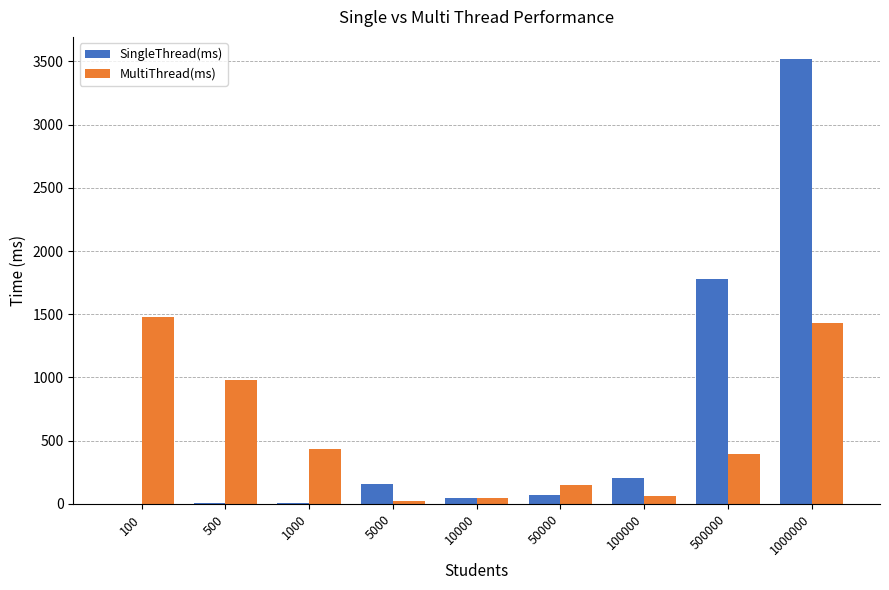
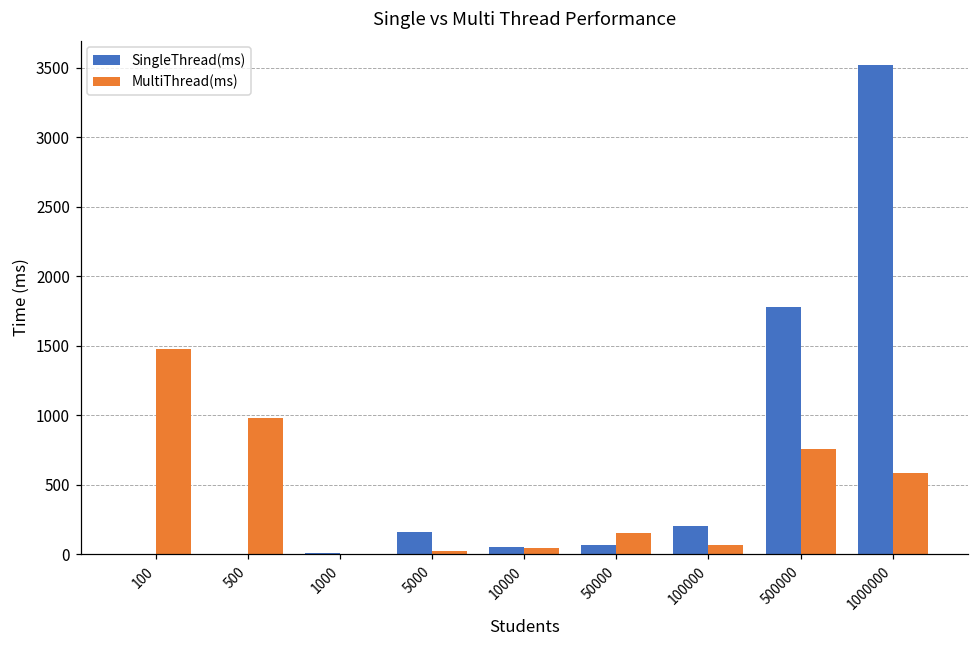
  {
    "SingleThread(ms)": {
      "5000": 160,
      "10000": 50,
      "50000": 70,
      "100000": 210,
      "500000": 1780,
      "1000000": 3520
    },
    "MultiThread(ms)": {
      "100": 1480,
      "500": 980,
-     "1000": 430,
+     "1000": 10,
      "5000": 20,
      "10000": 50,
      "50000": 150,
      "100000": 60,
-     "500000": 390,
-     "1000000": 1430
+     "500000": 750,
+     "1000000": 580
    }
  }
